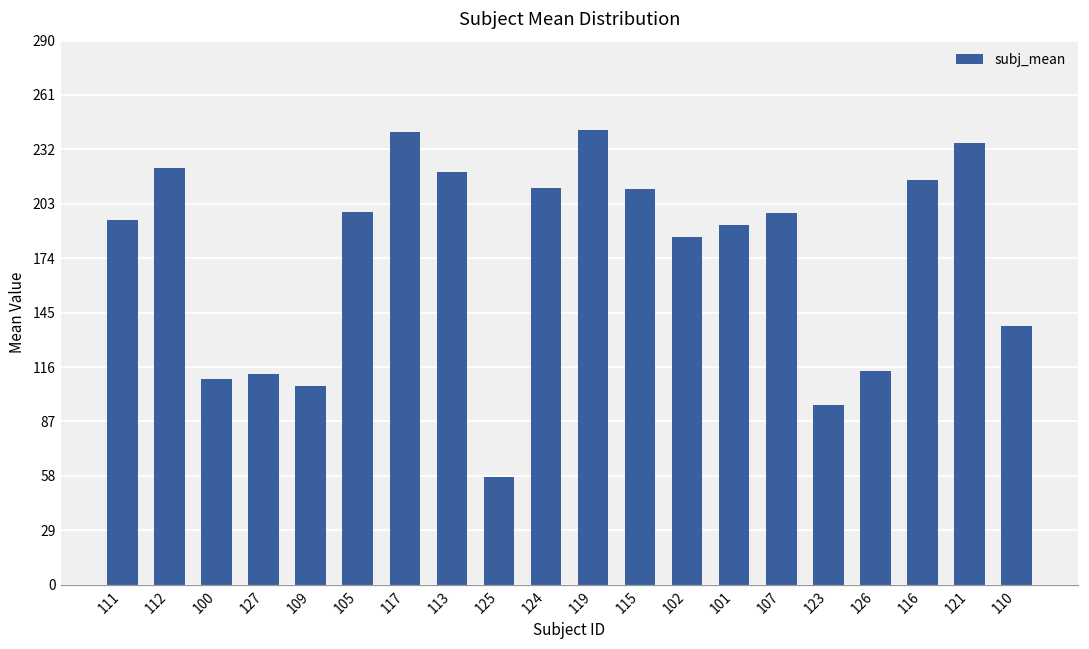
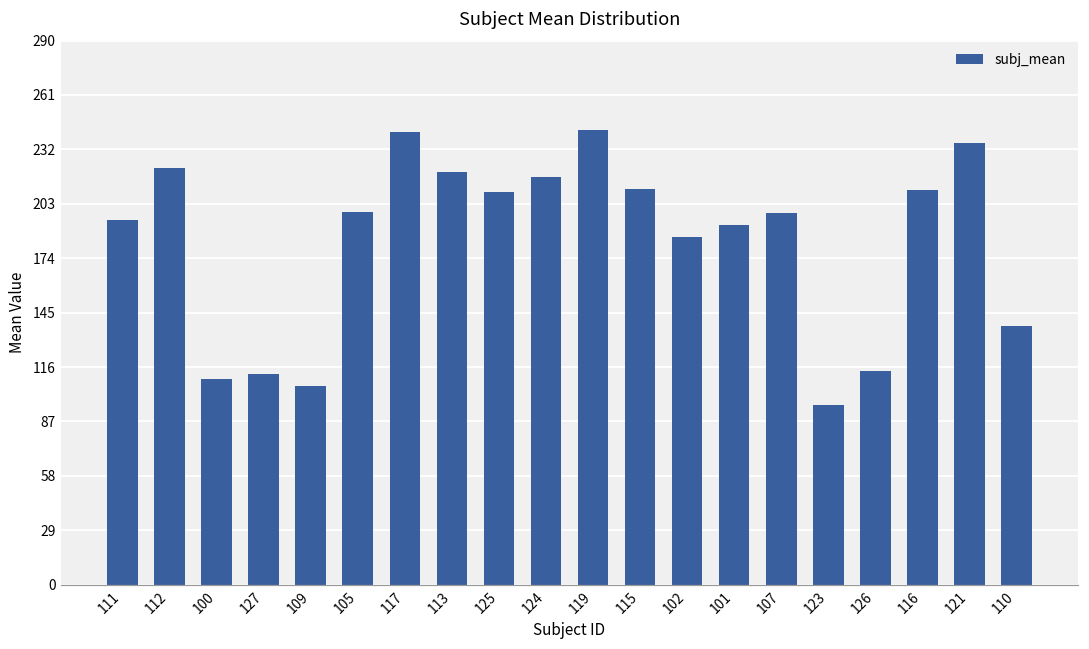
  {
    "111": 195,
    "112": 222,
    "100": 109,
    "127": 112,
    "109": 106,
    "105": 198,
    "117": 241,
    "113": 220,
-   "125": 58,
-   "124": 212,
+   "125": 209,
+   "124": 217,
    "119": 242,
    "115": 211,
    "102": 185,
    "101": 192,
    "107": 198,
    "123": 96,
    "126": 114,
-   "116": 216,
+   "116": 211,
    "121": 235,
    "110": 138
  }
